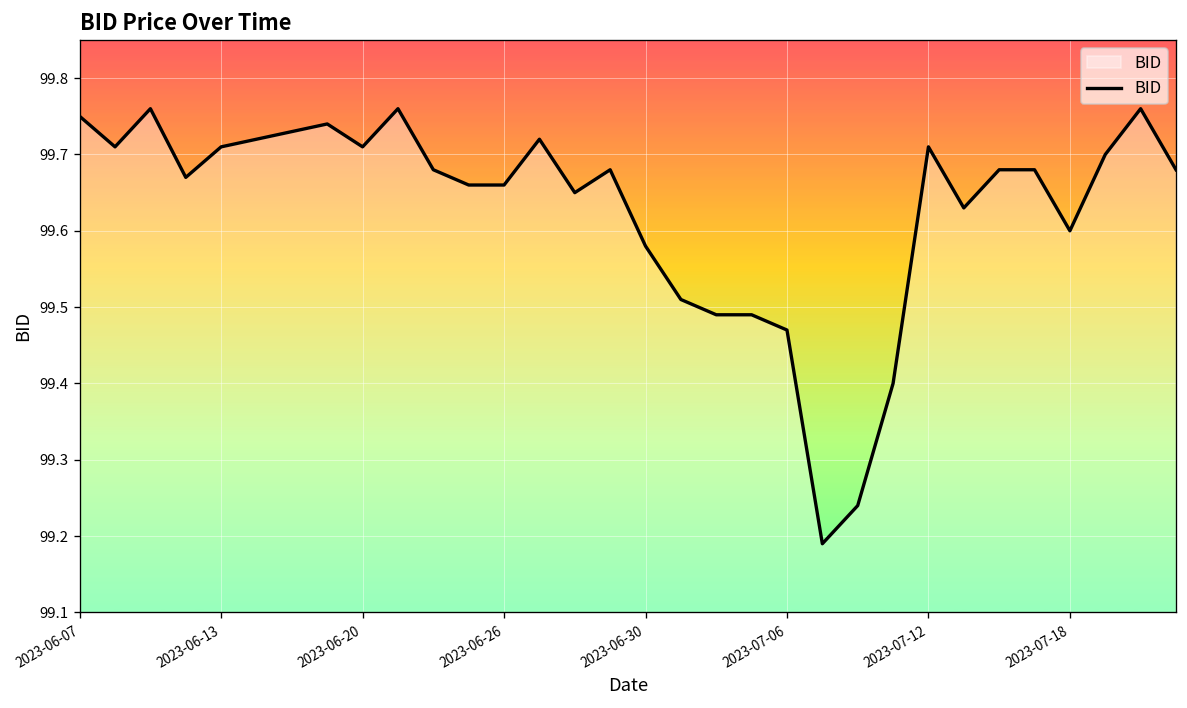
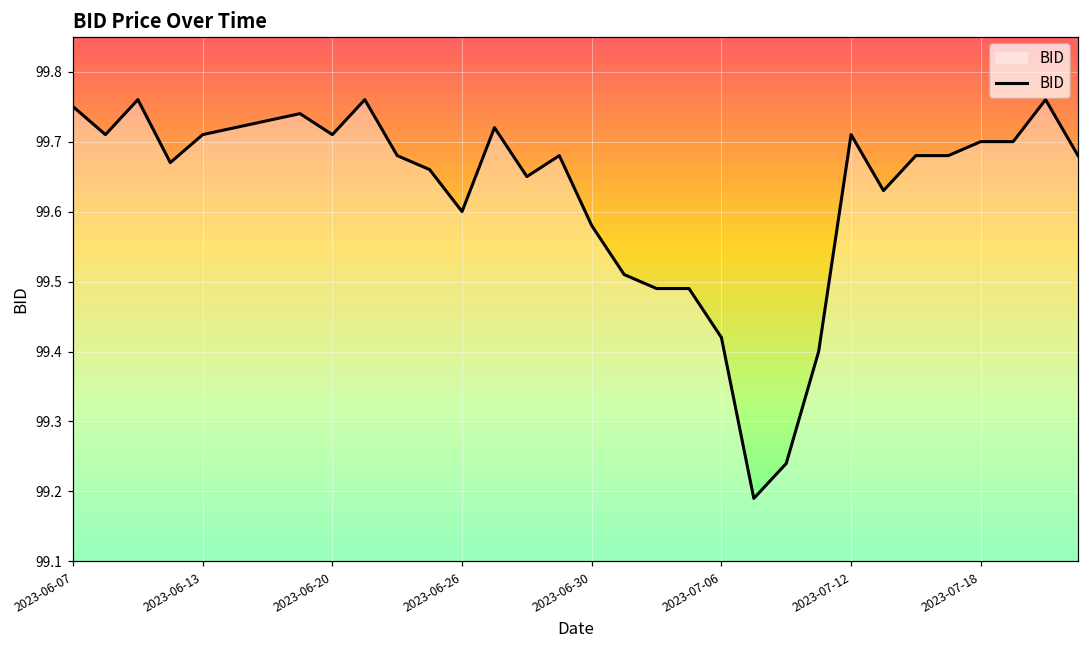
  {
    "2023-06-07": 99.75,
    "2023-06-13": 99.71,
    "2023-06-20": 99.71,
-   "2023-06-26": 99.66,
+   "2023-06-26": 99.60,
    "2023-06-30": 99.58,
-   "2023-07-06": 99.47,
+   "2023-07-06": 99.42,
    "2023-07-12": 99.71,
-   "2023-07-18": 99.6
+   "2023-07-18": 99.7
  }
